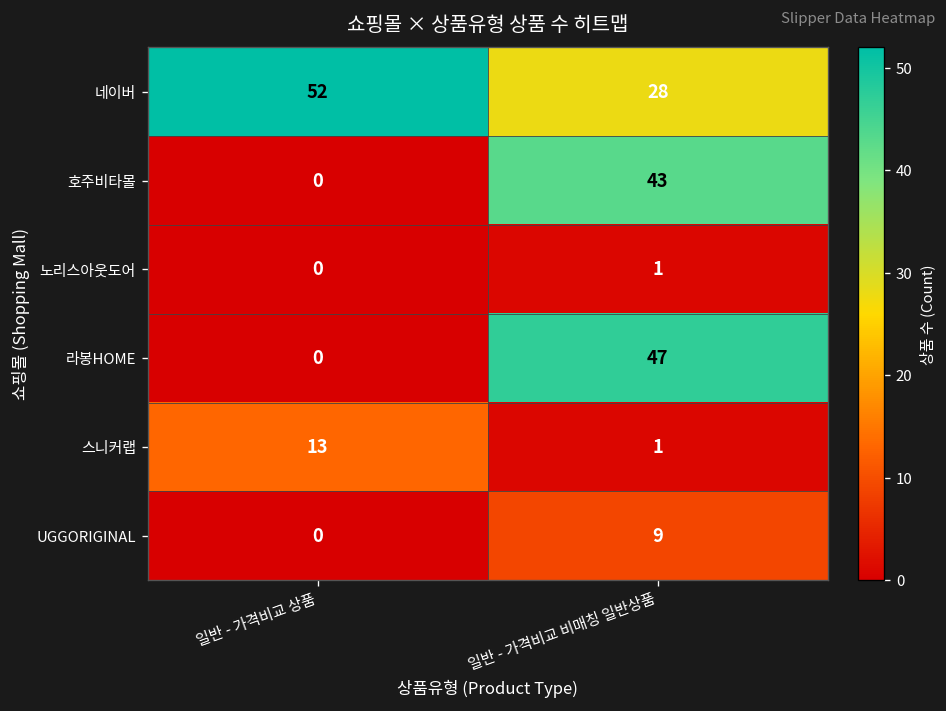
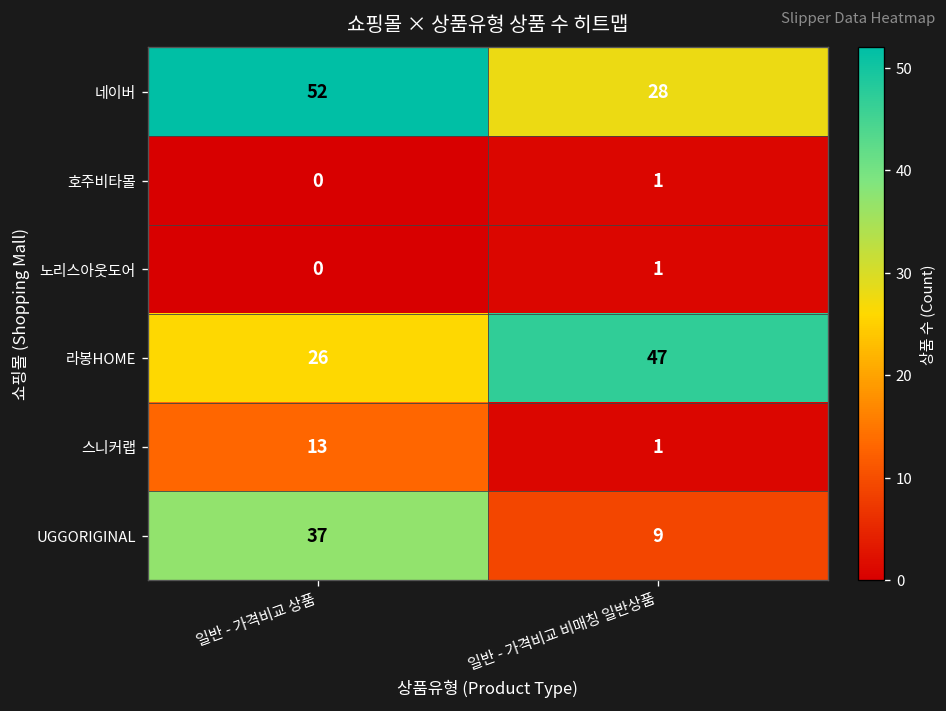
  {
    "네이버": {
      "일반 - 가격비교 상품": 52,
      "일반 - 가격비교 비매칭 일반상품": 28
    },
    "호주비타몰": {
      "일반 - 가격비교 상품": 0,
-     "일반 - 가격비교 비매칭 일반상품": 43
+     "일반 - 가격비교 비매칭 일반상품": 1
    },
    "노리스아웃도어": {
      "일반 - 가격비교 상품": 0,
      "일반 - 가격비교 비매칭 일반상품": 1
    },
    "라봉HOME": {
-     "일반 - 가격비교 상품": 0,
+     "일반 - 가격비교 상품": 26,
      "일반 - 가격비교 비매칭 일반상품": 47
    },
    "스니커랩": {
      "일반 - 가격비교 상품": 13,
      "일반 - 가격비교 비매칭 일반상품": 1
    },
    "UGGORIGINAL": {
-     "일반 - 가격비교 상품": 0,
+     "일반 - 가격비교 상품": 37,
      "일반 - 가격비교 비매칭 일반상품": 9
    }
  }
